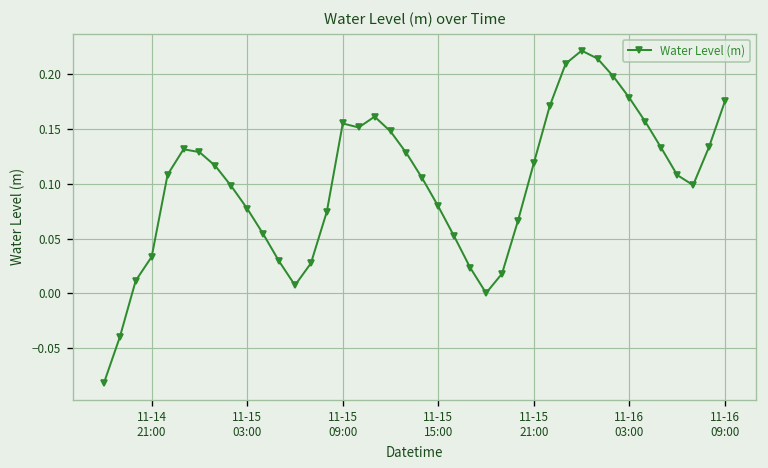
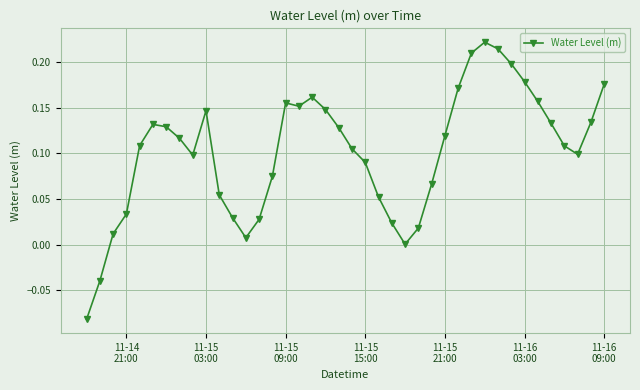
  {
    "11-14 21:00": 0.03,
-   "11-15 03:00": 0.08,
+   "11-15 03:00": 0.15,
    "11-15 09:00": 0.16,
-   "11-15 15:00": 0.08,
+   "11-15 15:00": 0.09,
    "11-15 21:00": 0.12,
    "11-16 03:00": 0.18,
    "11-16 09:00": 0.18
  }
